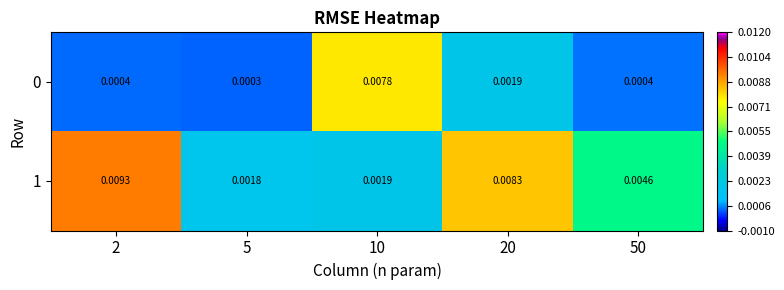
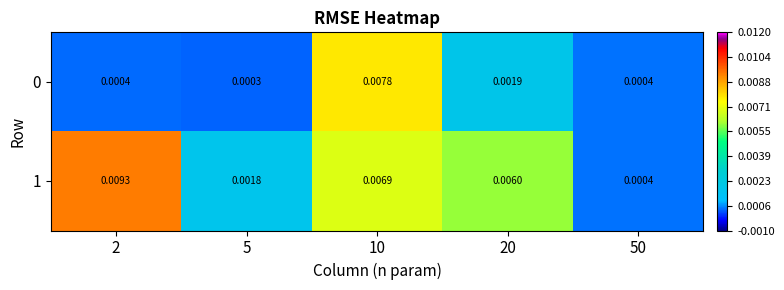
  {
    "0": {
      "2": 0.0004,
      "5": 0.0003,
      "10": 0.0078,
      "20": 0.0019,
      "50": 0.0004
    },
    "1": {
      "2": 0.0093,
      "5": 0.0018,
-     "10": 0.0019,
-     "20": 0.0083,
-     "50": 0.0046
+     "10": 0.0069,
+     "20": 0.0060,
+     "50": 0.0004
    }
  }
